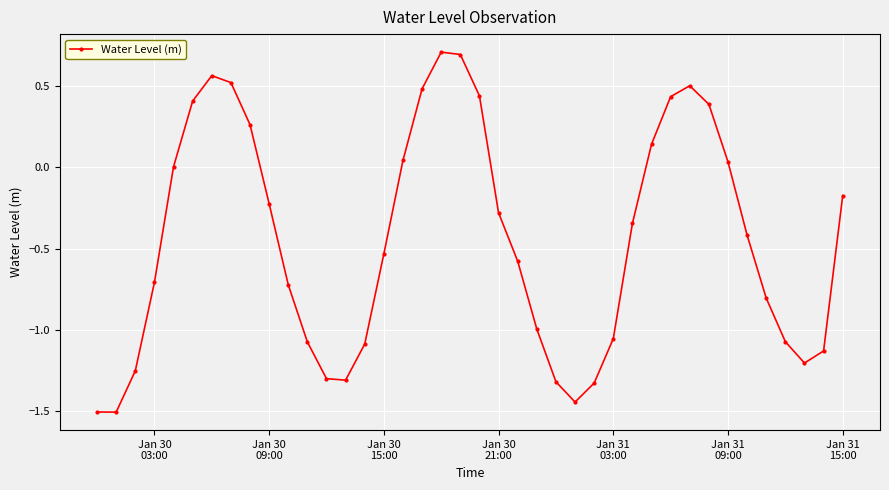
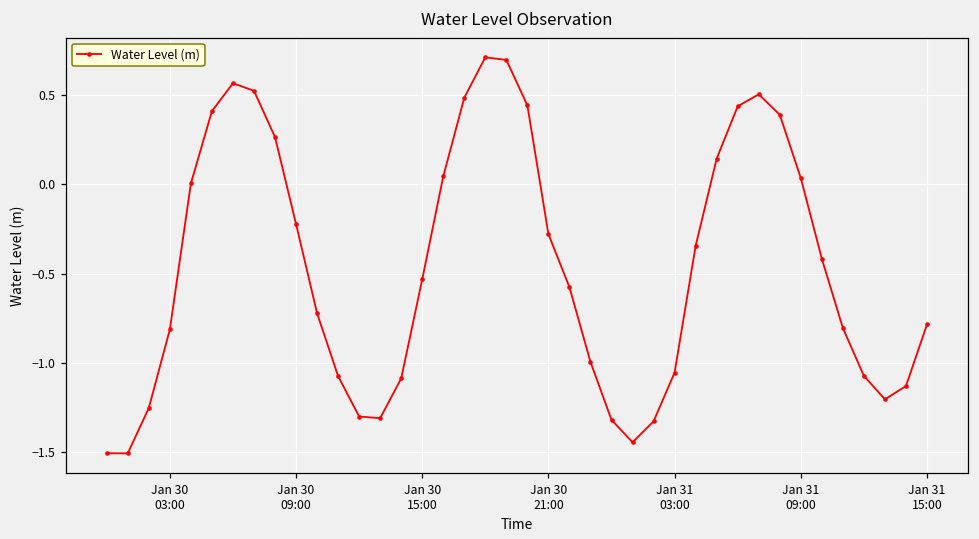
  {
-   "Jan 30 03:00": -0.71,
+   "Jan 30 03:00": -0.81,
    "Jan 30 09:00": -0.22,
    "Jan 30 15:00": -0.53,
    "Jan 30 21:00": -0.28,
    "Jan 31 03:00": -1.05,
    "Jan 31 09:00": 0.03,
-   "Jan 31 15:00": -0.17
+   "Jan 31 15:00": -0.79
  }
